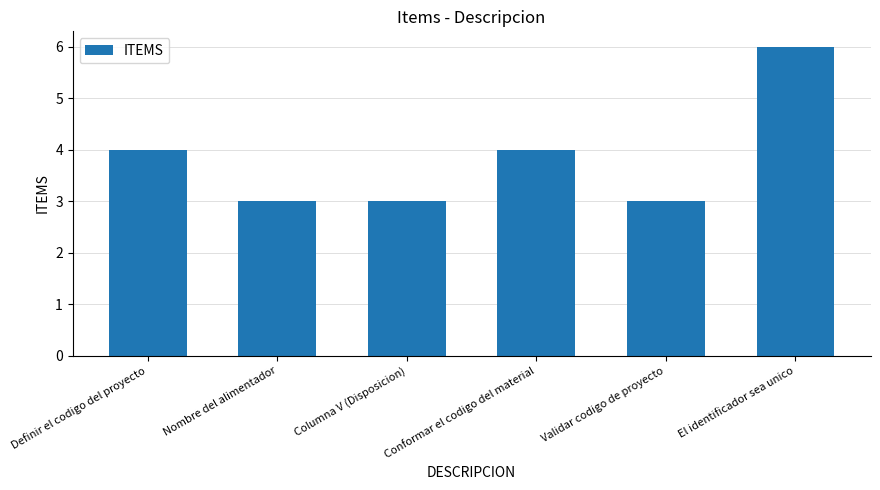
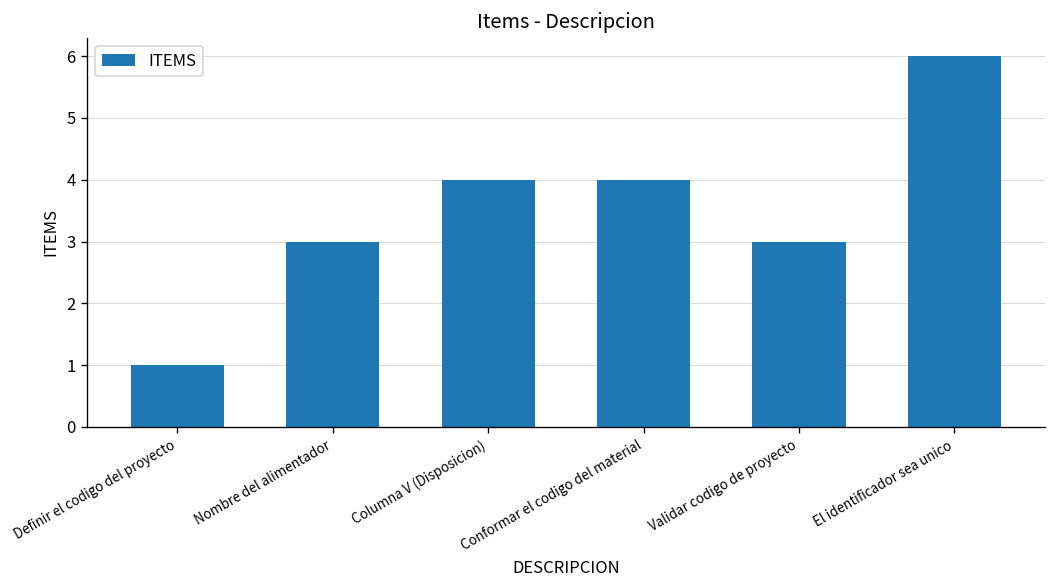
  {
-   "Definir el codigo del proyecto": 4,
+   "Definir el codigo del proyecto": 1,
    "Nombre del alimentador": 3,
-   "Columna V (Disposicion)": 3,
+   "Columna V (Disposicion)": 4,
    "Conformar el codigo del material": 4,
    "Validar codigo de proyecto": 3,
    "El identificador sea unico": 6
  }
